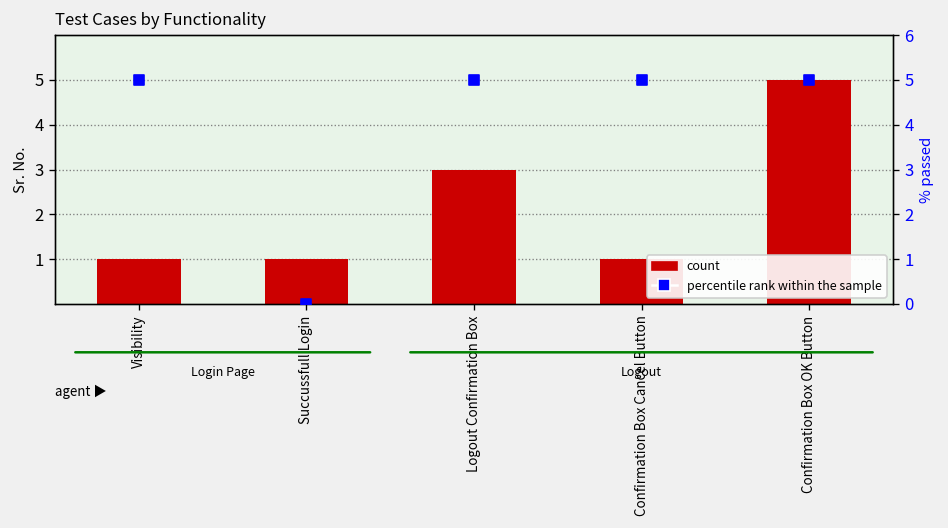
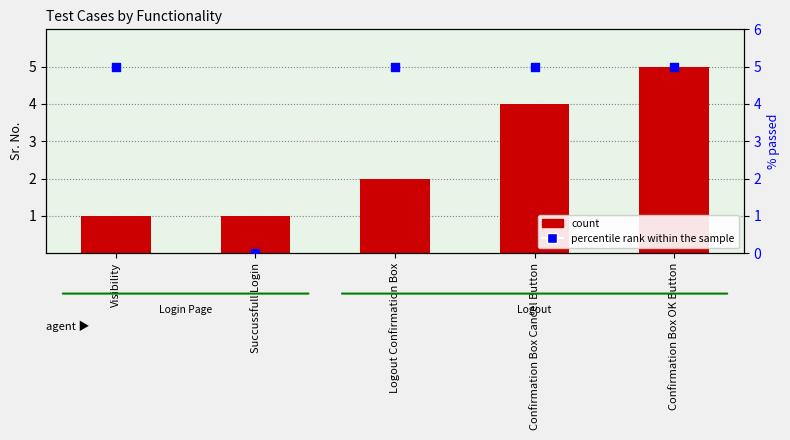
  {
    "count": {
      "Visibility": 1,
      "Succussfull Login": 1,
-     "Logout Confirmation Box": 3,
-     "Confirmation Box Cancel Button": 1,
+     "Logout Confirmation Box": 2,
+     "Confirmation Box Cancel Button": 4,
      "Confirmation Box OK Button": 5
    }
  }
